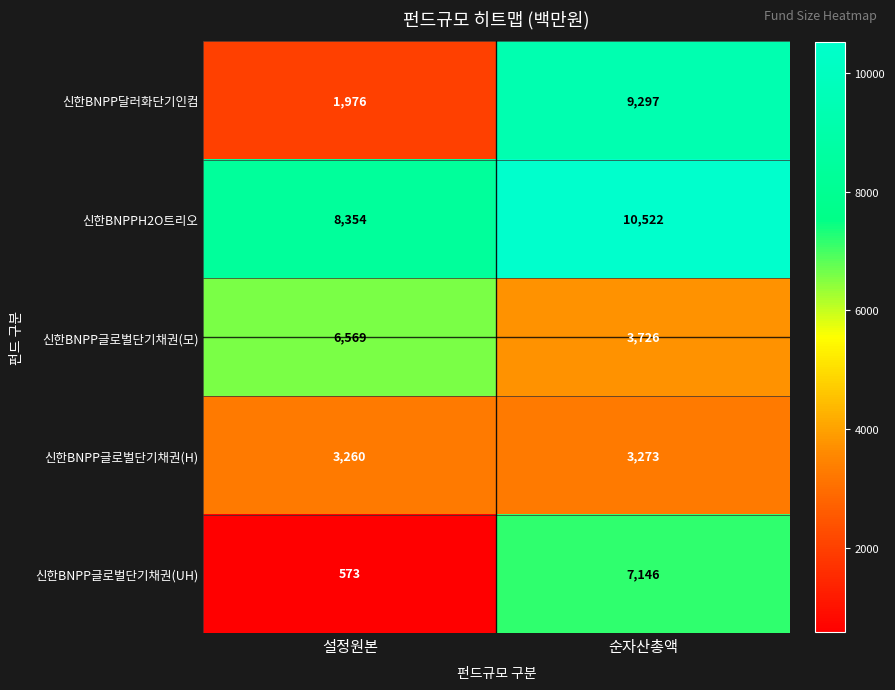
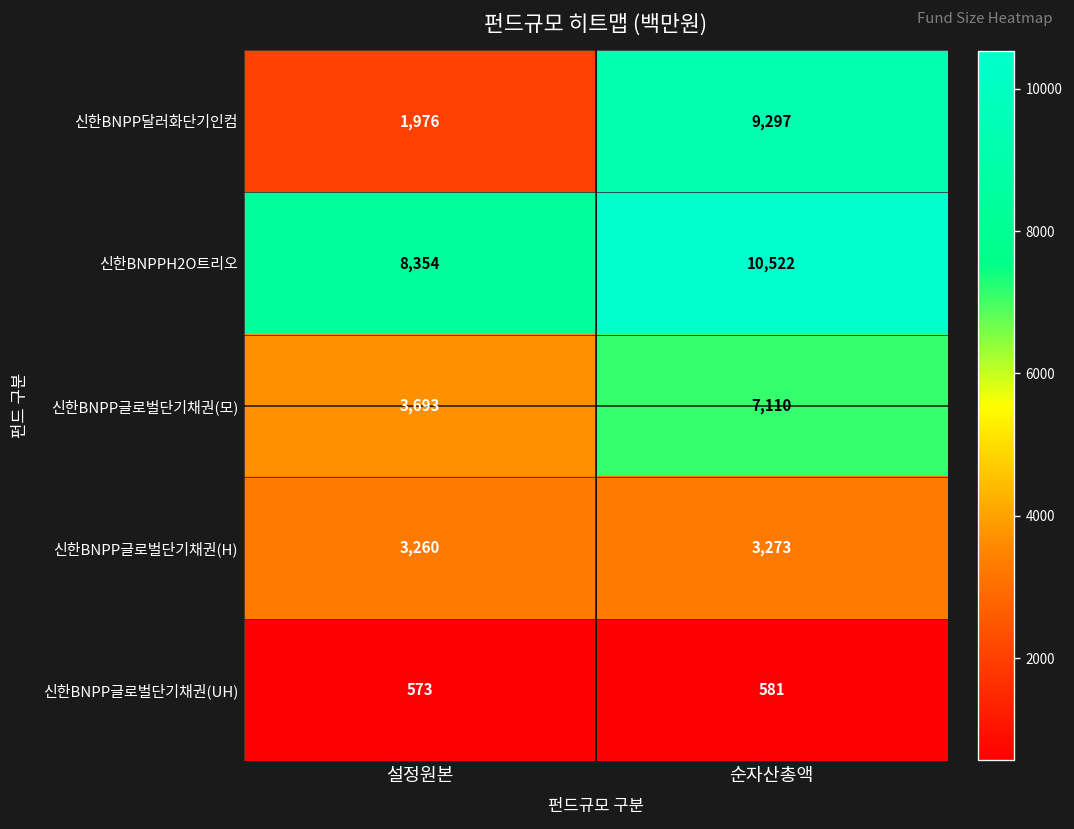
  {
    "신한BNPP달러화단기인컴": {
      "설정원본": "1,976",
      "순자산총액": "9,297"
    },
    "신한BNPPH2O트리오": {
      "설정원본": "8,354",
      "순자산총액": "10,522"
    },
    "신한BNPP글로벌단기채권(모)": {
-     "설정원본": "6,569",
-     "순자산총액": "3,726"
+     "설정원본": "3,693",
+     "순자산총액": "7,110"
    },
    "신한BNPP글로벌단기채권(H)": {
      "설정원본": "3,260",
      "순자산총액": "3,273"
    },
    "신한BNPP글로벌단기채권(UH)": {
      "설정원본": "573",
-     "순자산총액": "7,146"
+     "순자산총액": "581"
    }
  }
